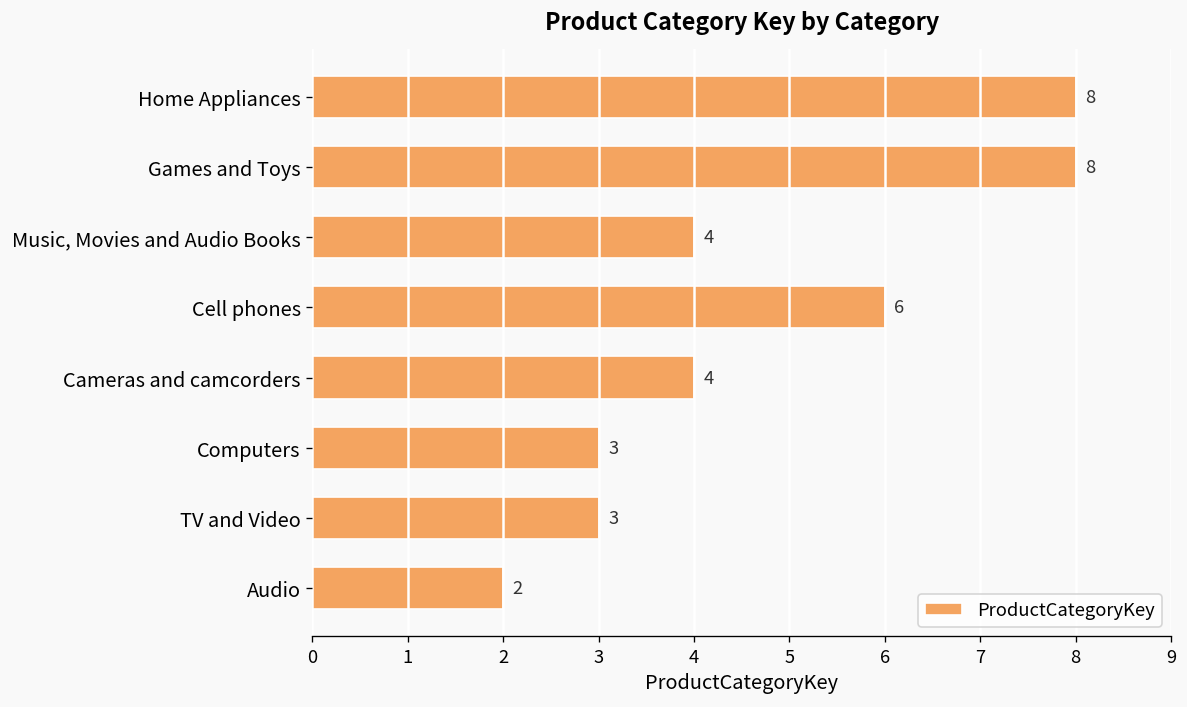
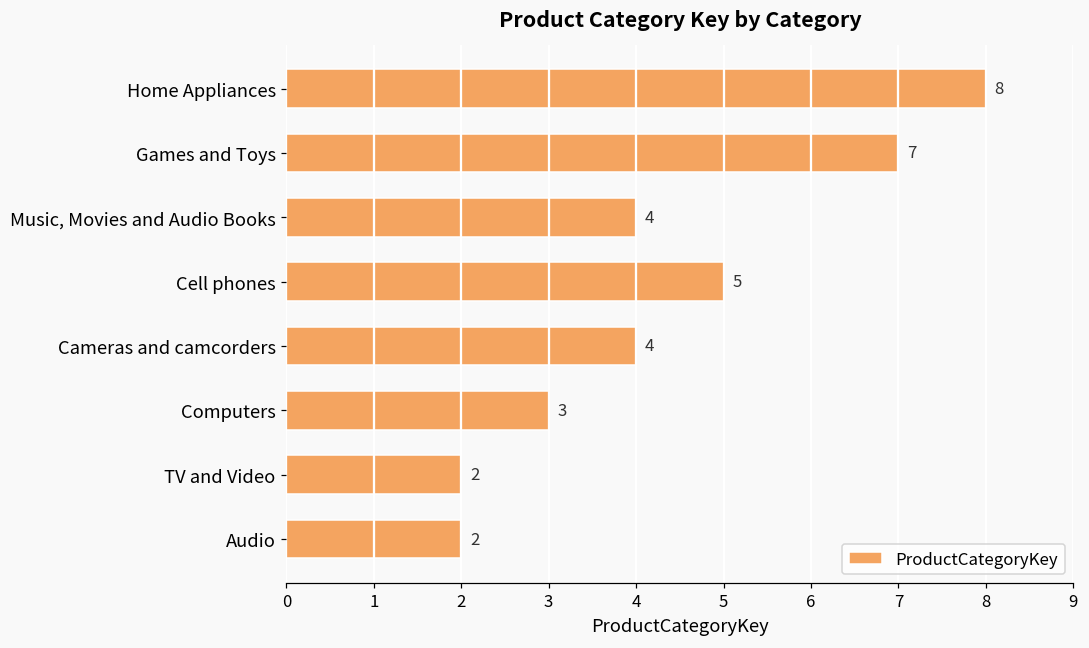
  {
    "Home Appliances": 8,
-   "Games and Toys": 8,
+   "Games and Toys": 7,
    "Music, Movies and Audio Books": 4,
-   "Cell phones": 6,
+   "Cell phones": 5,
    "Cameras and camcorders": 4,
    "Computers": 3,
-   "TV and Video": 3,
+   "TV and Video": 2,
    "Audio": 2
  }
